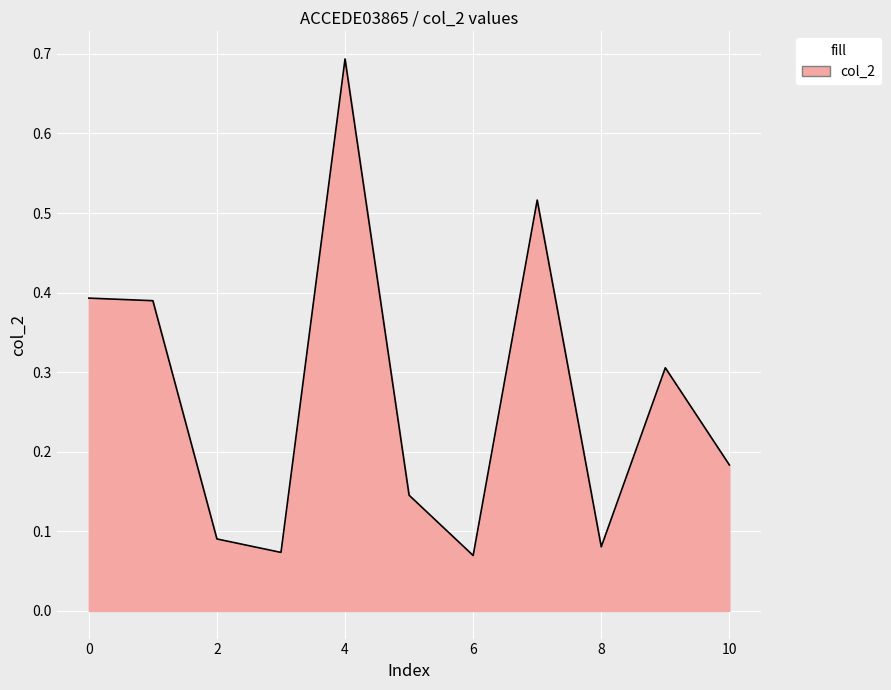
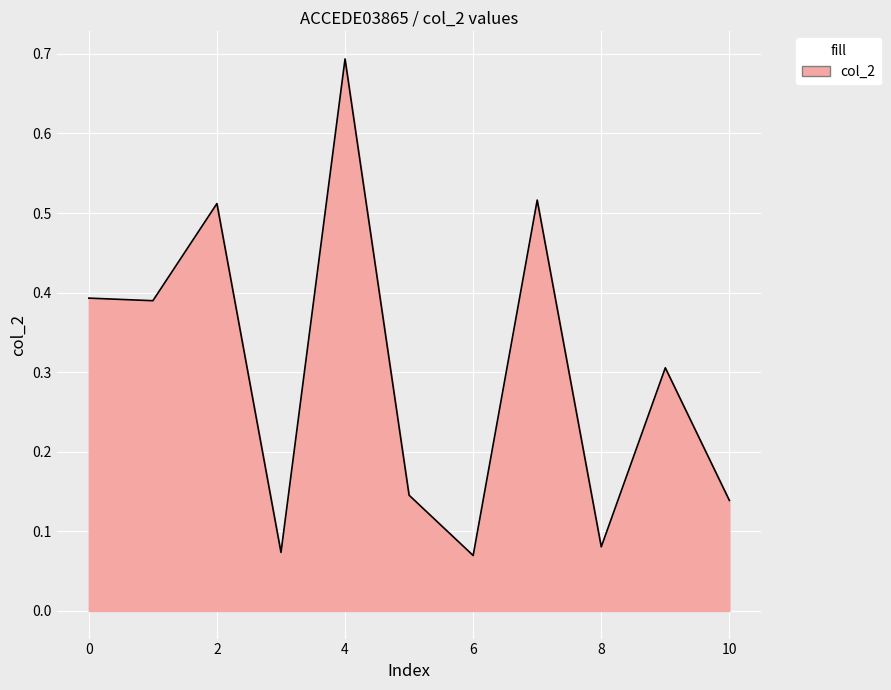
  {
    "0": 0.39,
-   "2": 0.09,
+   "2": 0.51,
    "4": 0.69,
    "6": 0.07,
    "8": 0.08,
-   "10": 0.18
+   "10": 0.14
  }
